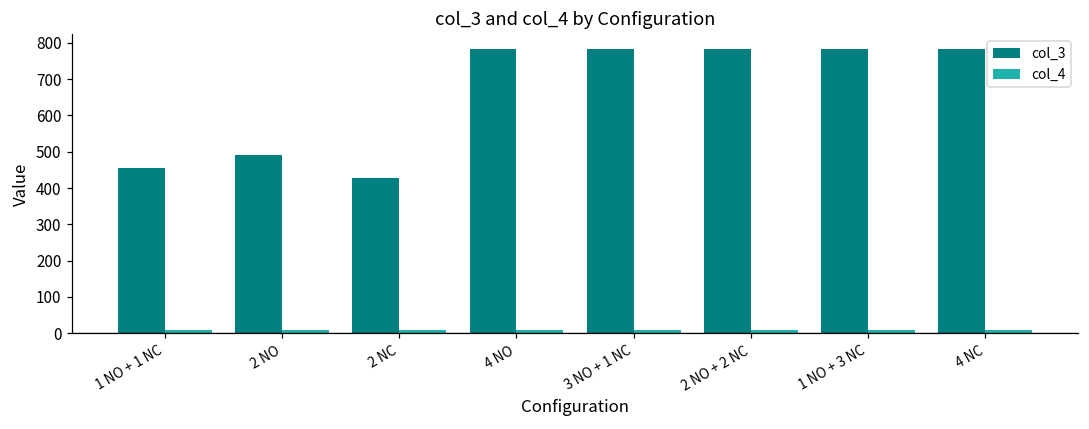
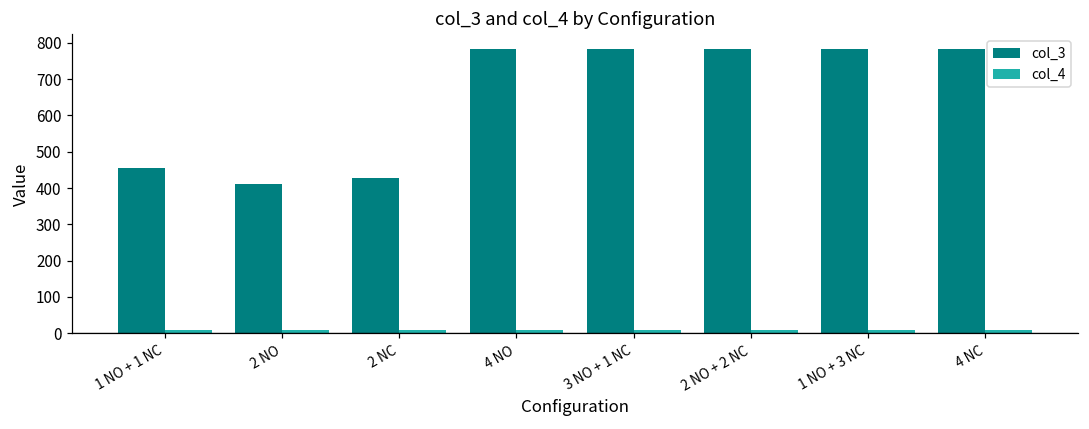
  {
    "col_3": {
      "1 NO + 1 NC": 460,
-     "2 NO": 490,
+     "2 NO": 410,
      "2 NC": 430,
      "4 NO": 780,
      "3 NO + 1 NC": 780,
      "2 NO + 2 NC": 780,
      "1 NO + 3 NC": 780,
      "4 NC": 780
    },
    "col_4": {
      "1 NO + 1 NC": 10,
      "2 NO": 10,
      "2 NC": 10,
      "4 NO": 10,
      "3 NO + 1 NC": 10,
      "2 NO + 2 NC": 10,
      "1 NO + 3 NC": 10,
      "4 NC": 10
    }
  }
